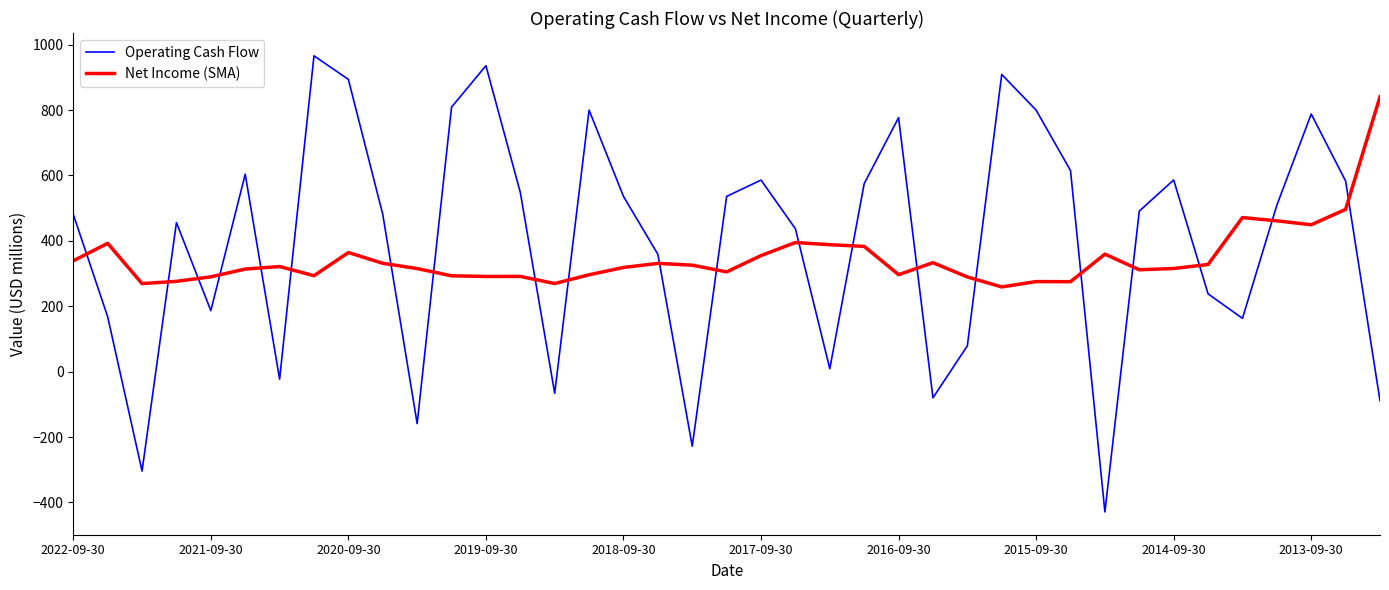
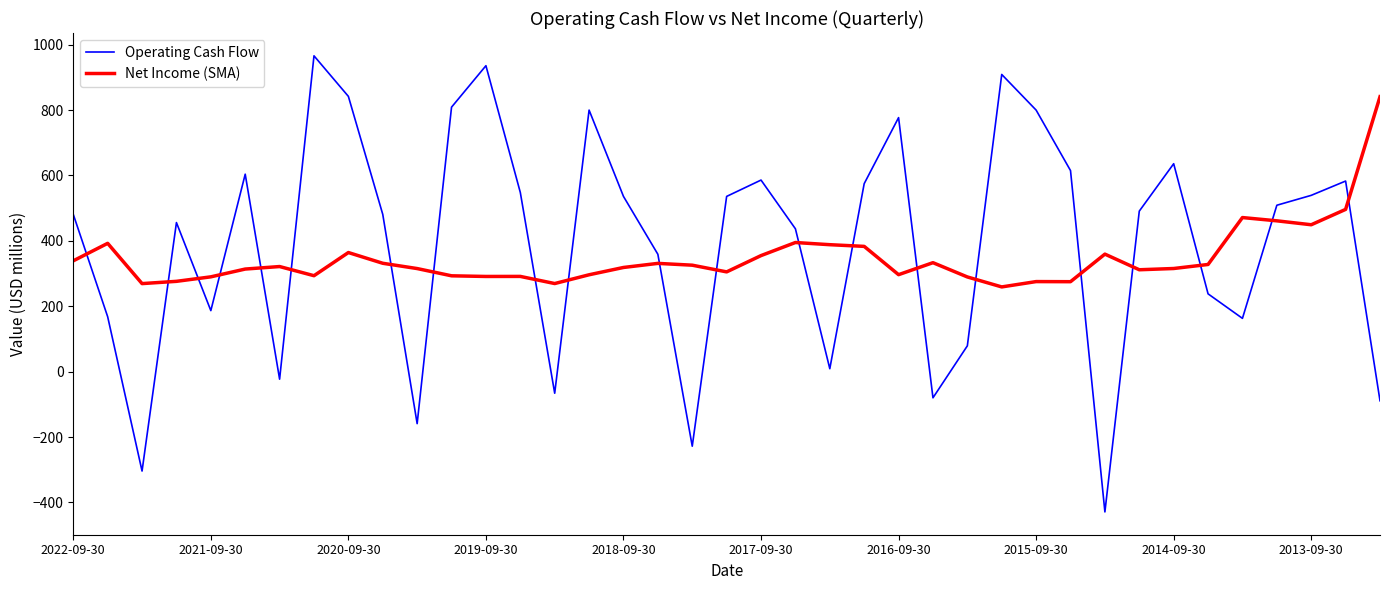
  {
    "Operating Cash Flow": {
      "2022-09-30": 480,
      "2021-09-30": 190,
-     "2020-09-30": 890,
+     "2020-09-30": 840,
      "2019-09-30": 940,
      "2018-09-30": 540,
      "2017-09-30": 590,
      "2016-09-30": 780,
      "2015-09-30": 800,
-     "2014-09-30": 590,
-     "2013-09-30": 790
+     "2014-09-30": 640,
+     "2013-09-30": 540
    },
    "Net Income (SMA)": {
      "2022-09-30": 340,
      "2021-09-30": 290,
      "2020-09-30": 360,
      "2019-09-30": 290,
      "2018-09-30": 320,
      "2017-09-30": 360,
      "2016-09-30": 300,
      "2015-09-30": 280,
      "2014-09-30": 320,
      "2013-09-30": 450
    }
  }
